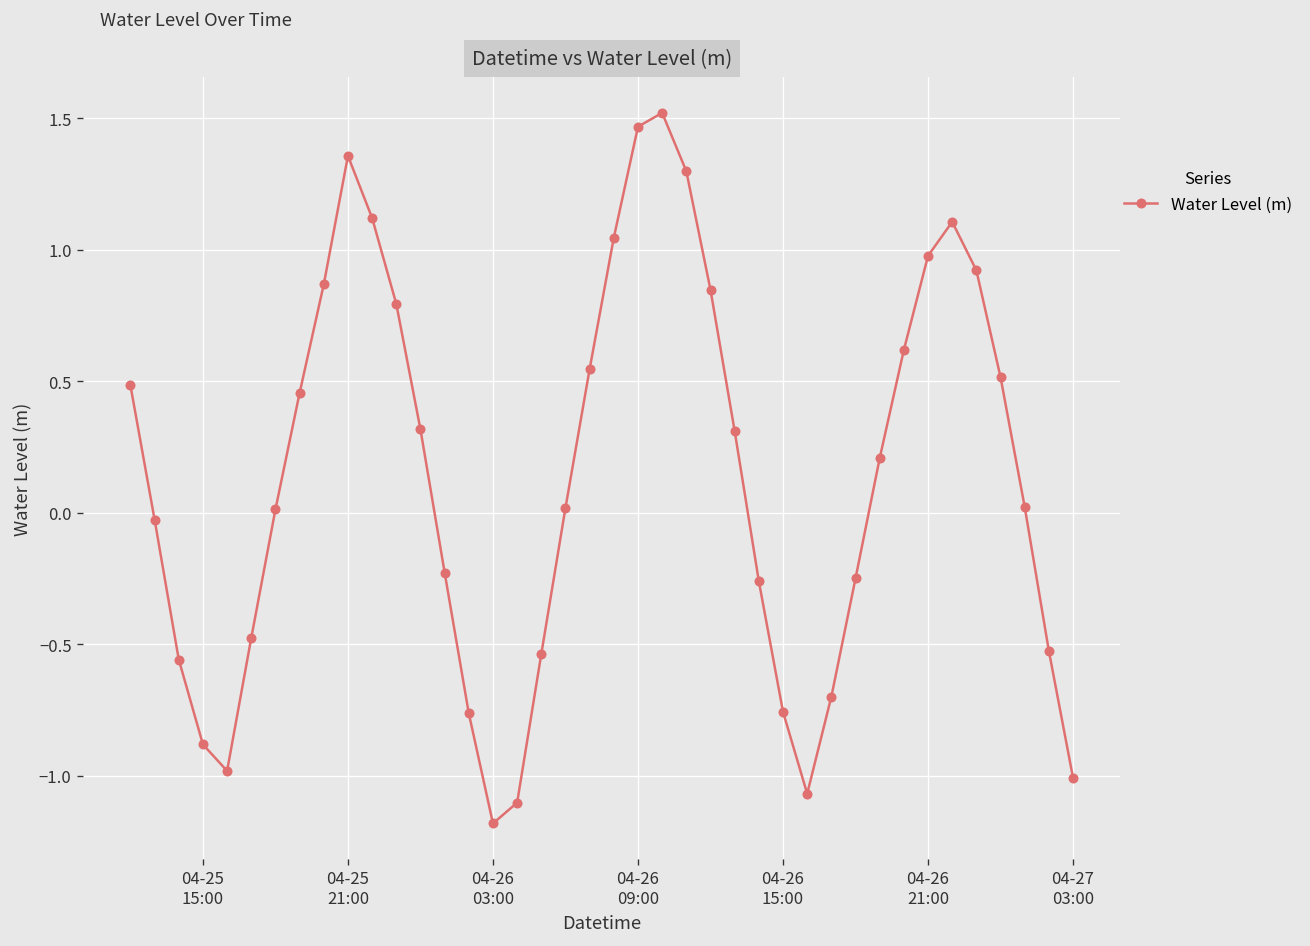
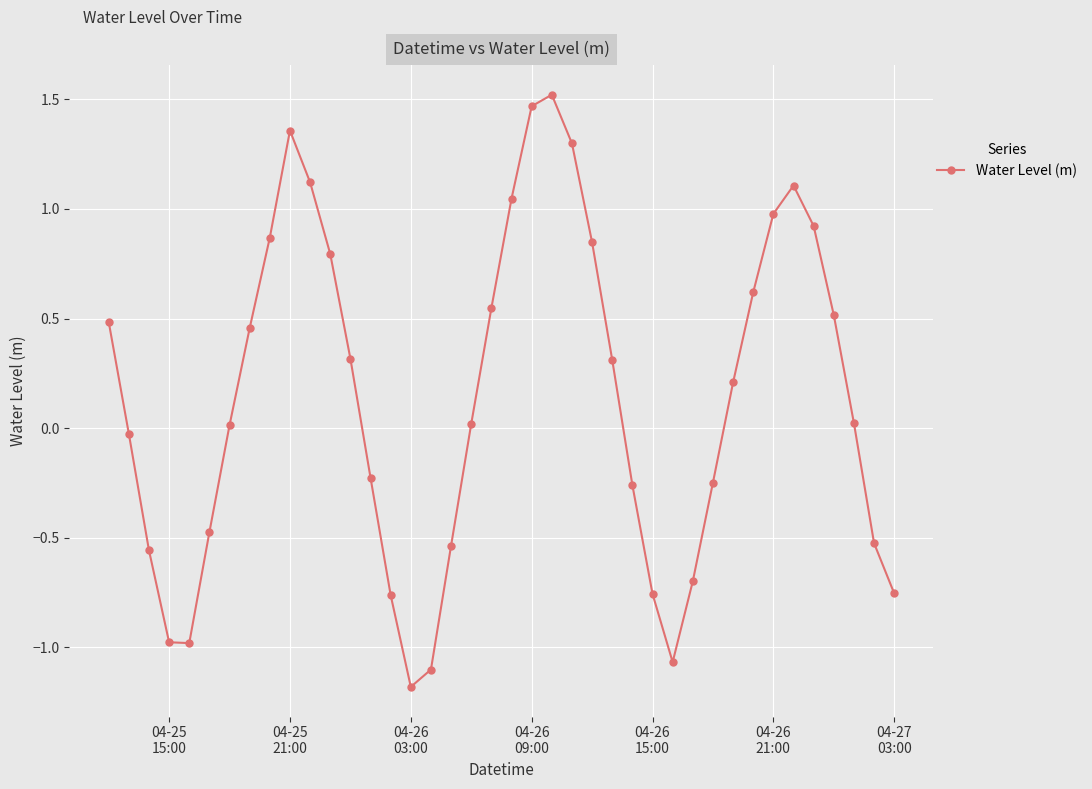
  {
-   "04-25 15:00": -0.88,
+   "04-25 15:00": -0.98,
    "04-25 21:00": 1.36,
    "04-26 03:00": -1.18,
    "04-26 09:00": 1.47,
    "04-26 15:00": -0.76,
    "04-26 21:00": 0.98,
-   "04-27 03:00": -1.01
+   "04-27 03:00": -0.75
  }
